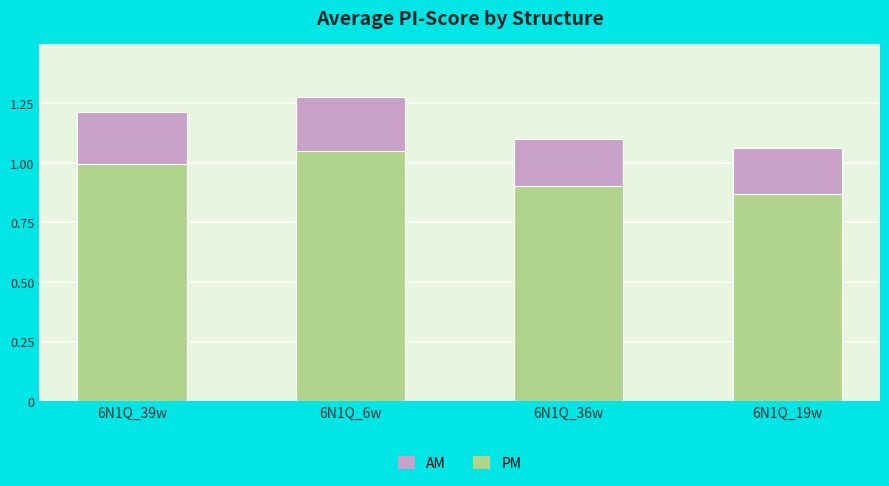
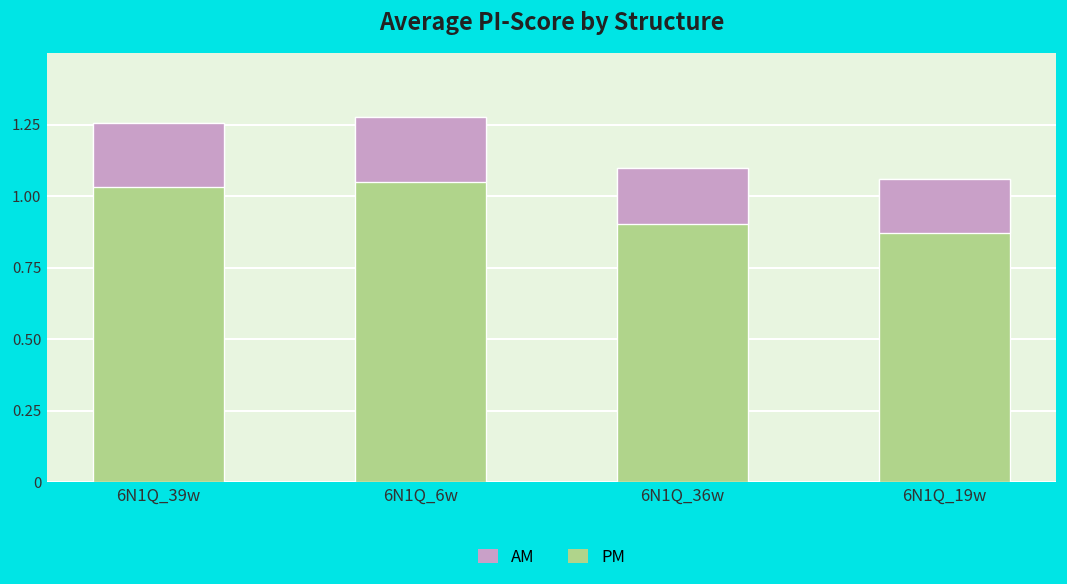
  {
-   "6N1Q_39w": 1.21,
+   "6N1Q_39w": 1.26,
    "6N1Q_6w": 1.28,
    "6N1Q_36w": 1.10,
    "6N1Q_19w": 1.06
  }
